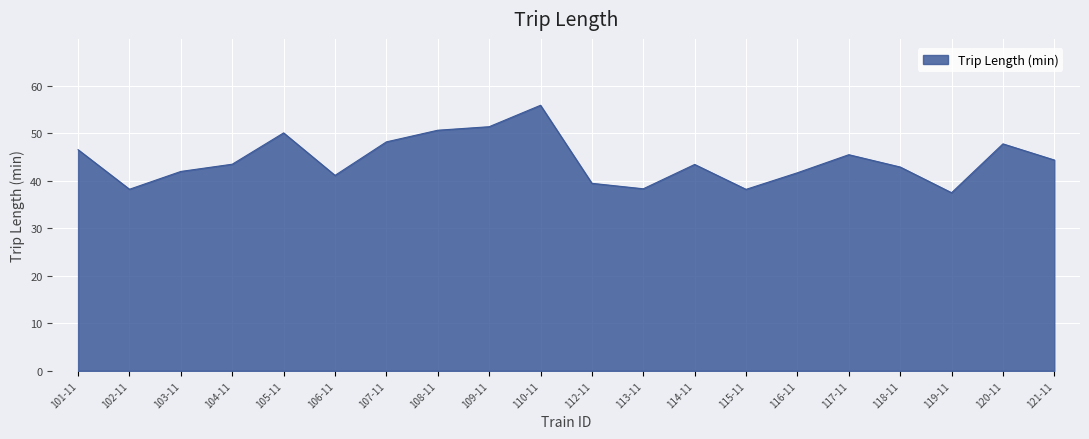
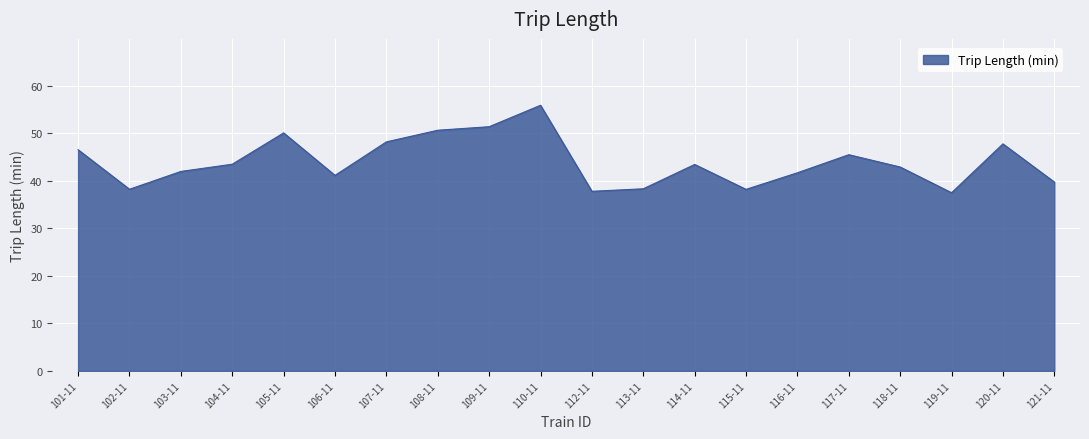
  {
    "101-11": 47,
    "102-11": 38,
    "103-11": 42,
    "104-11": 43,
    "105-11": 50,
    "106-11": 41,
    "107-11": 48,
    "108-11": 51,
    "109-11": 51,
    "110-11": 56,
-   "112-11": 39,
+   "112-11": 38,
    "113-11": 38,
    "114-11": 43,
    "115-11": 38,
    "116-11": 42,
    "117-11": 45,
    "118-11": 43,
    "119-11": 37,
    "120-11": 48,
-   "121-11": 44
+   "121-11": 40
  }
